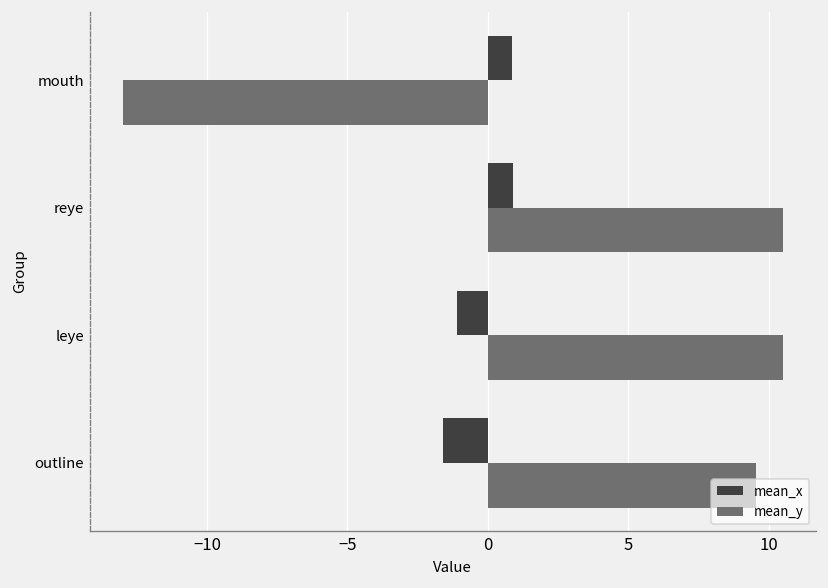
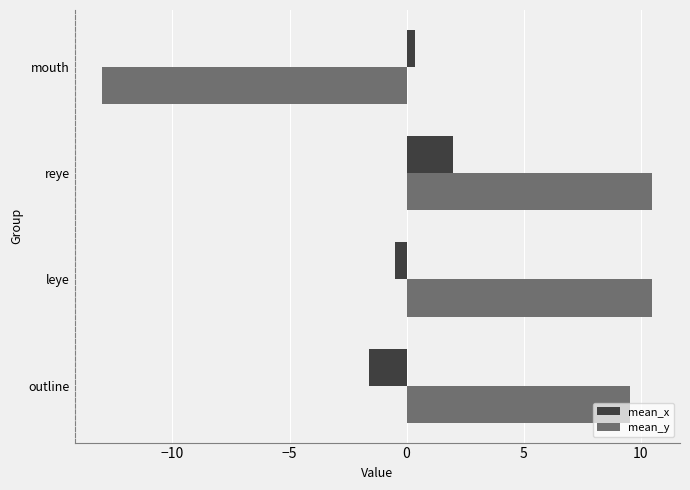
  {
    "mean_x": {
-     "mouth": 0.9,
-     "reye": 0.9,
-     "leye": -1.1,
+     "mouth": 0.3,
+     "reye": 2.0,
+     "leye": -0.5,
      "outline": -1.6
    },
    "mean_y": {
      "mouth": -13.0,
      "reye": 10.5,
      "leye": 10.5
    }
  }
